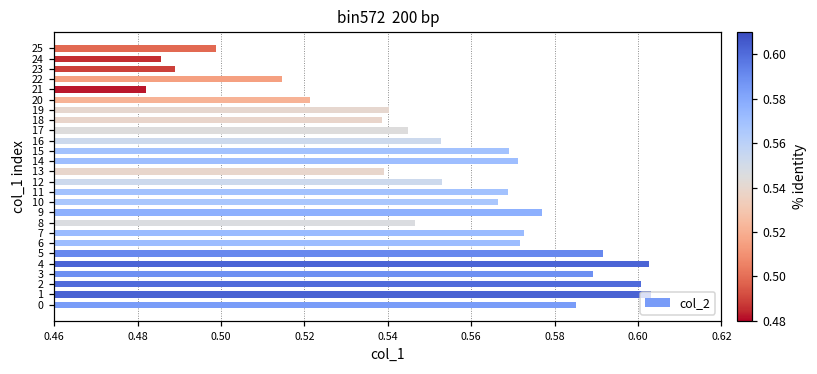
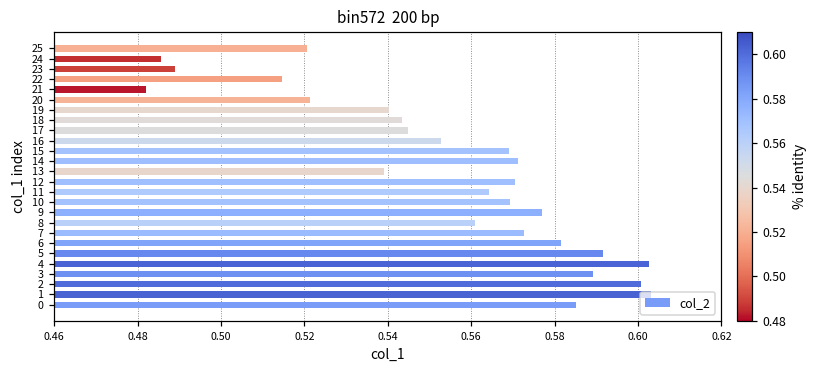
  {
-   "25": 0.499,
+   "25": 0.521,
    "24": 0.486,
    "23": 0.489,
    "22": 0.515,
    "21": 0.482,
    "20": 0.521,
    "19": 0.540,
-   "18": 0.539,
+   "18": 0.543,
    "17": 0.545,
    "16": 0.553,
    "15": 0.569,
    "14": 0.571,
    "13": 0.539,
-   "12": 0.553,
-   "11": 0.569,
-   "10": 0.567,
+   "12": 0.570,
+   "11": 0.564,
+   "10": 0.569,
    "9": 0.577,
-   "8": 0.547,
+   "8": 0.561,
    "7": 0.573,
-   "6": 0.572,
+   "6": 0.582,
    "5": 0.592,
    "4": 0.603,
    "3": 0.589,
    "2": 0.601,
    "0": 0.585
  }
